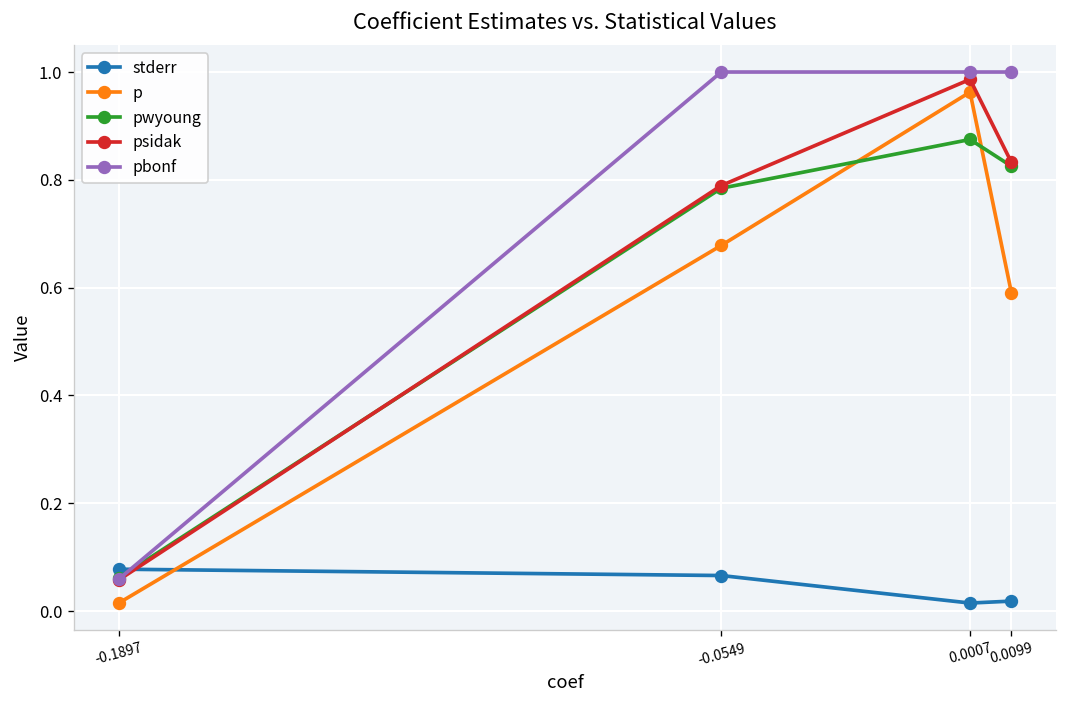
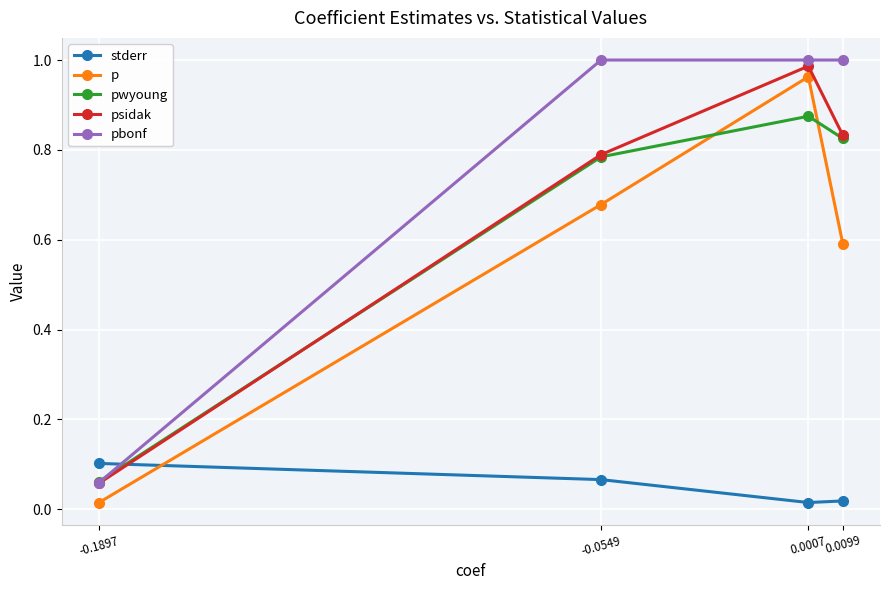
  {
    "stderr": {
-     "-0.1897": 0.08,
+     "-0.1897": 0.10,
      "-0.0549": 0.07,
      "0.0007": 0.01,
      "0.0099": 0.02
    },
    "p": {
      "-0.1897": 0.01,
      "-0.0549": 0.68,
      "0.0007": 0.96,
      "0.0099": 0.59
    },
    "pwyoung": {
      "0.0007": 0.87,
      "0.0099": 0.83
    },
    "psidak": {
      "0.0007": 0.99,
      "0.0099": 0.83
    },
    "pbonf": {
      "-0.0549": 1.00,
      "0.0007": 1.00,
      "0.0099": 1.00
    }
  }
